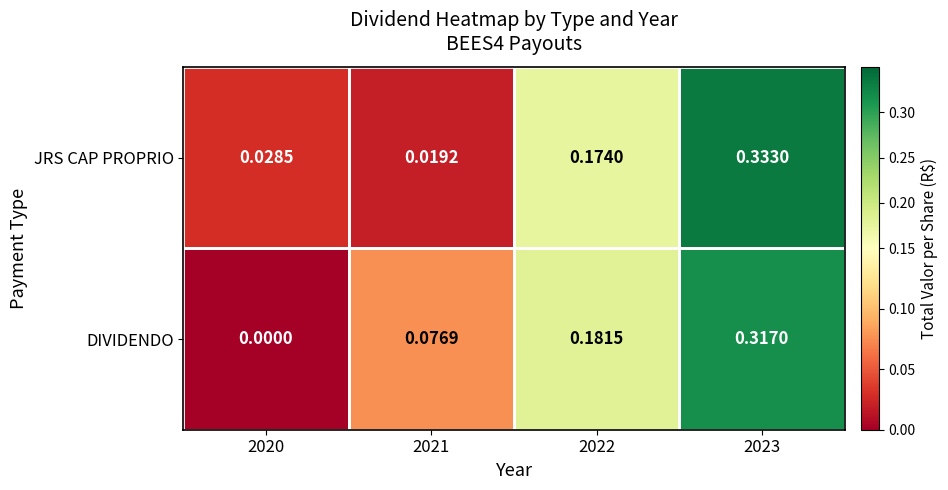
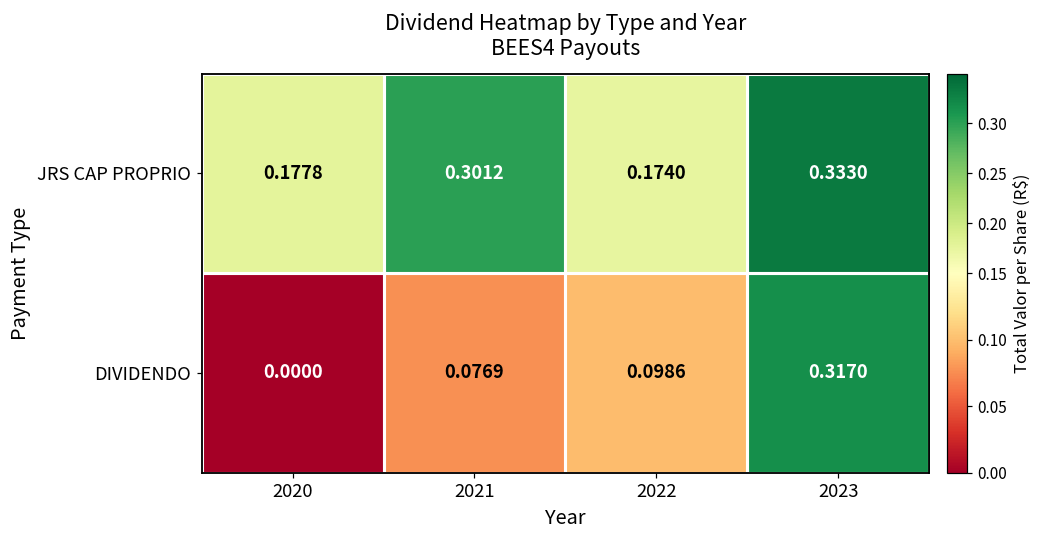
  {
    "JRS CAP PROPRIO": {
-     "2020": 0.0285,
-     "2021": 0.0192,
+     "2020": 0.1778,
+     "2021": 0.3012,
      "2022": 0.1740,
      "2023": 0.3330
    },
    "DIVIDENDO": {
      "2020": 0.0000,
      "2021": 0.0769,
-     "2022": 0.1815,
+     "2022": 0.0986,
      "2023": 0.3170
    }
  }
